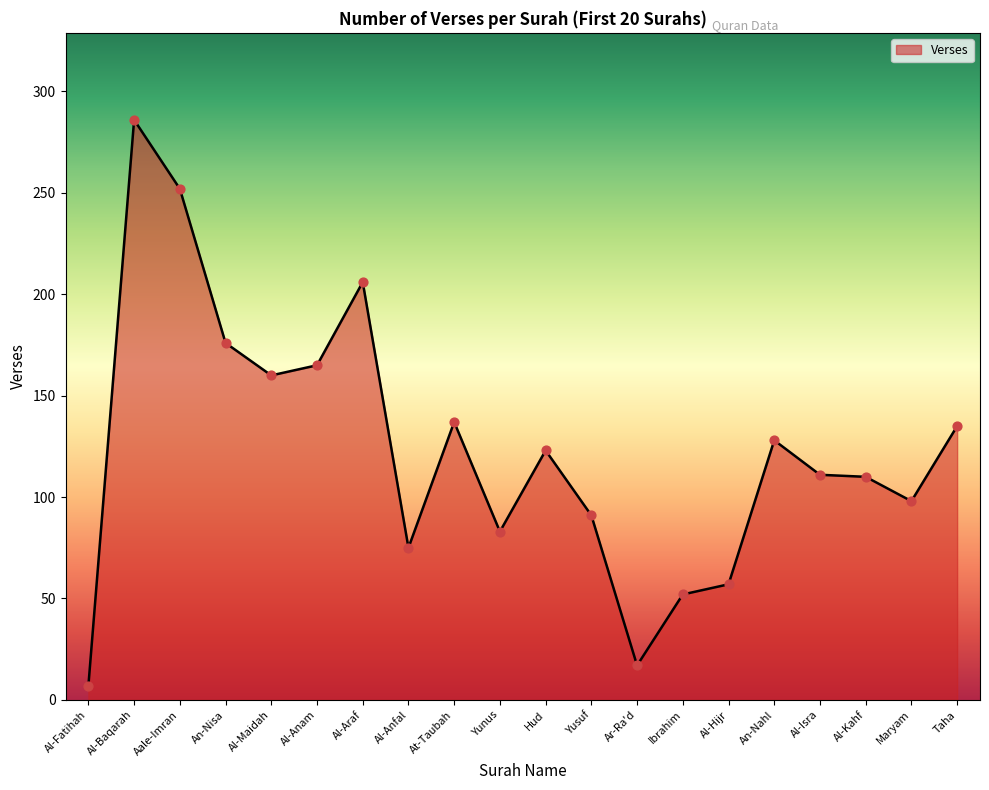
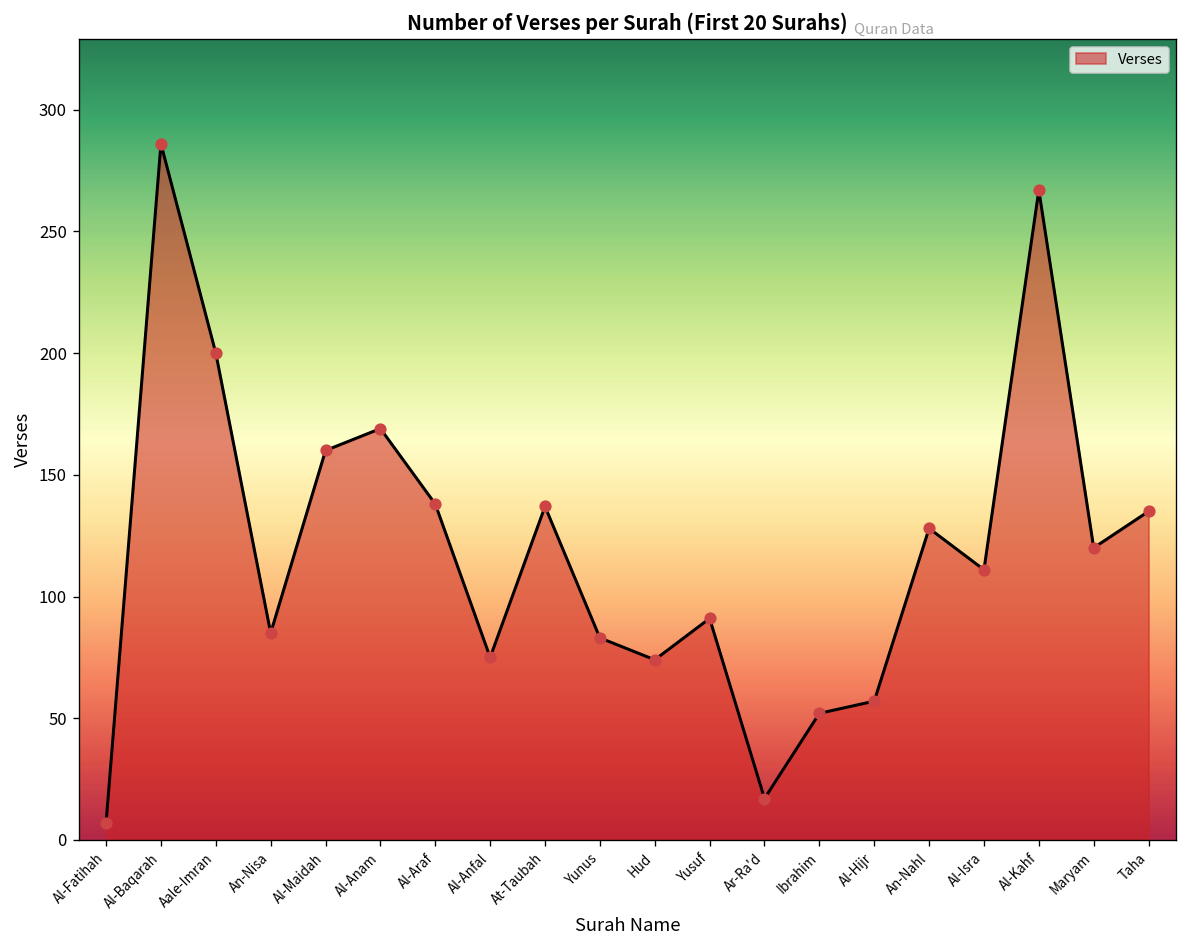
  {
    "Al-Fatihah": 7,
    "Al-Baqarah": 286,
-   "Aale-Imran": 252,
-   "An-Nisa": 176,
+   "Aale-Imran": 200,
+   "An-Nisa": 85,
    "Al-Maidah": 160,
-   "Al-Anam": 165,
-   "Al-Araf": 206,
+   "Al-Anam": 169,
+   "Al-Araf": 138,
    "Al-Anfal": 75,
    "At-Taubah": 137,
    "Yunus": 83,
-   "Hud": 123,
+   "Hud": 74,
    "Yusuf": 91,
    "Ar-Ra'd": 17,
    "Ibrahim": 52,
    "Al-Hijr": 57,
    "An-Nahl": 128,
    "Al-Isra": 111,
-   "Al-Kahf": 110,
-   "Maryam": 98,
+   "Al-Kahf": 267,
+   "Maryam": 120,
    "Taha": 135
  }
